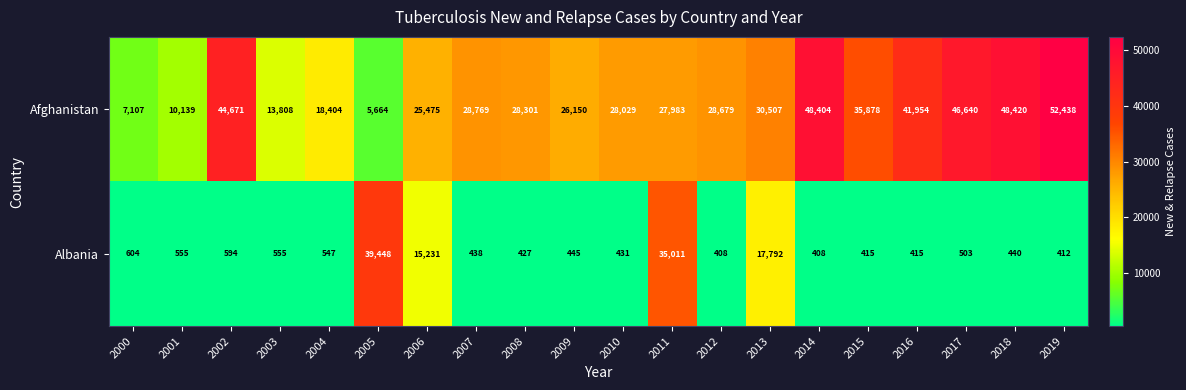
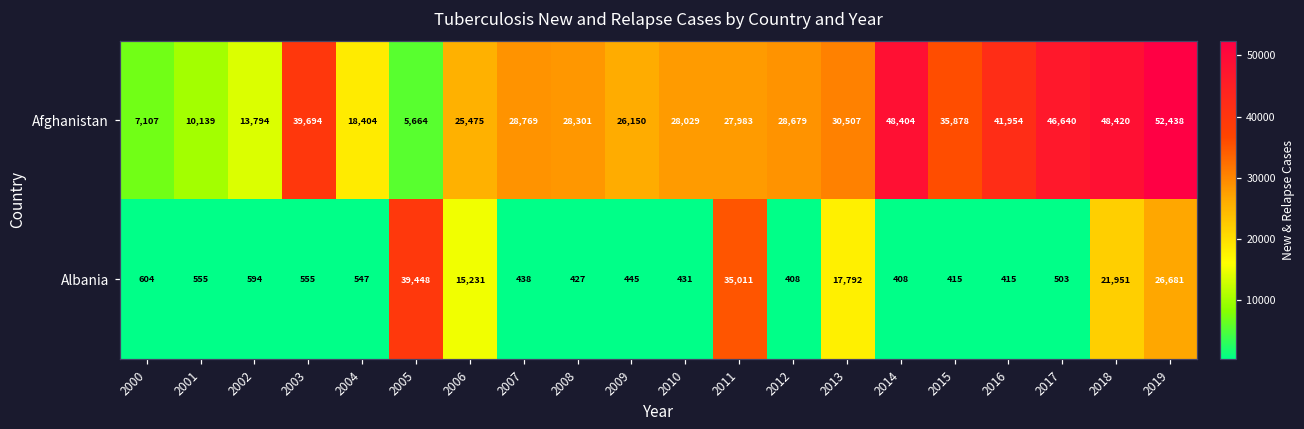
  {
    "Afghanistan": {
      "2000": "7,107",
      "2001": "10,139",
-     "2002": "44,671",
-     "2003": "13,808",
+     "2002": "13,794",
+     "2003": "39,694",
      "2004": "18,404",
      "2005": "5,664",
      "2006": "25,475",
      "2007": "28,769",
      "2008": "28,301",
      "2009": "26,150",
      "2010": "28,029",
      "2011": "27,983",
      "2012": "28,679",
      "2013": "30,507",
      "2014": "48,404",
      "2015": "35,878",
      "2016": "41,954",
      "2017": "46,640",
      "2018": "48,420",
      "2019": "52,438"
    },
    "Albania": {
      "2000": "604",
      "2001": "555",
      "2002": "594",
      "2003": "555",
      "2004": "547",
      "2005": "39,448",
      "2006": "15,231",
      "2007": "438",
      "2008": "427",
      "2009": "445",
      "2010": "431",
      "2011": "35,011",
      "2012": "408",
      "2013": "17,792",
      "2014": "408",
      "2015": "415",
      "2016": "415",
      "2017": "503",
-     "2018": "440",
-     "2019": "412"
+     "2018": "21,951",
+     "2019": "26,681"
    }
  }
